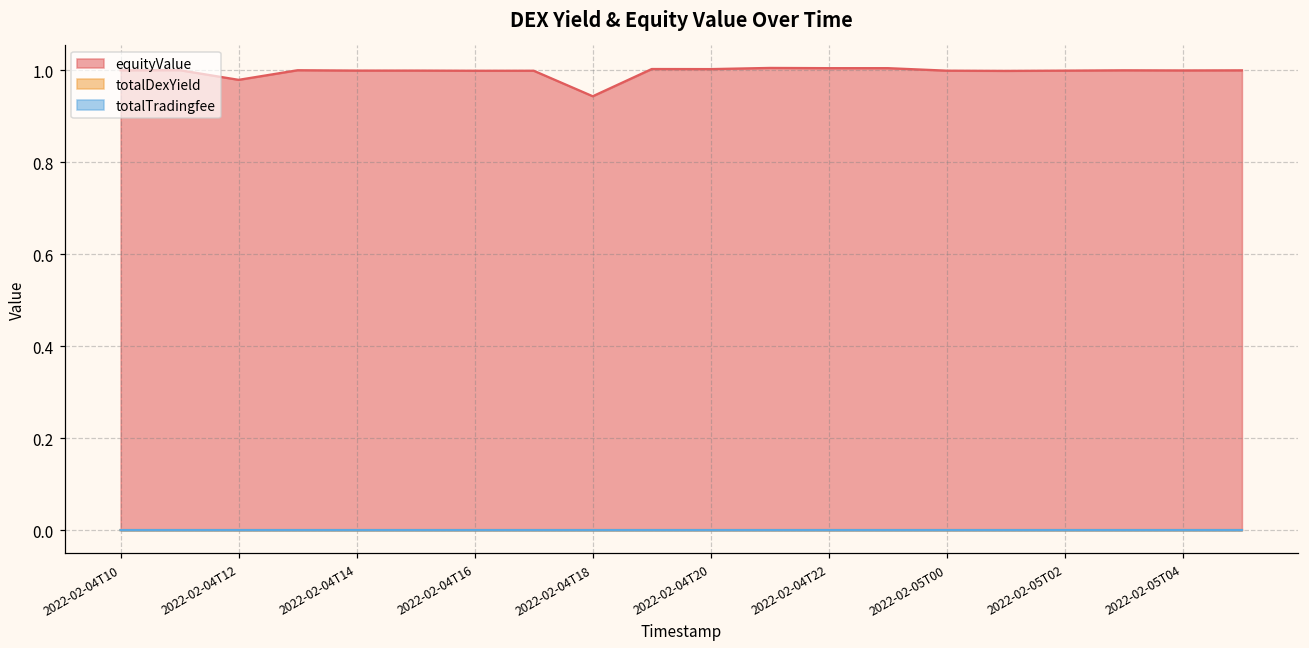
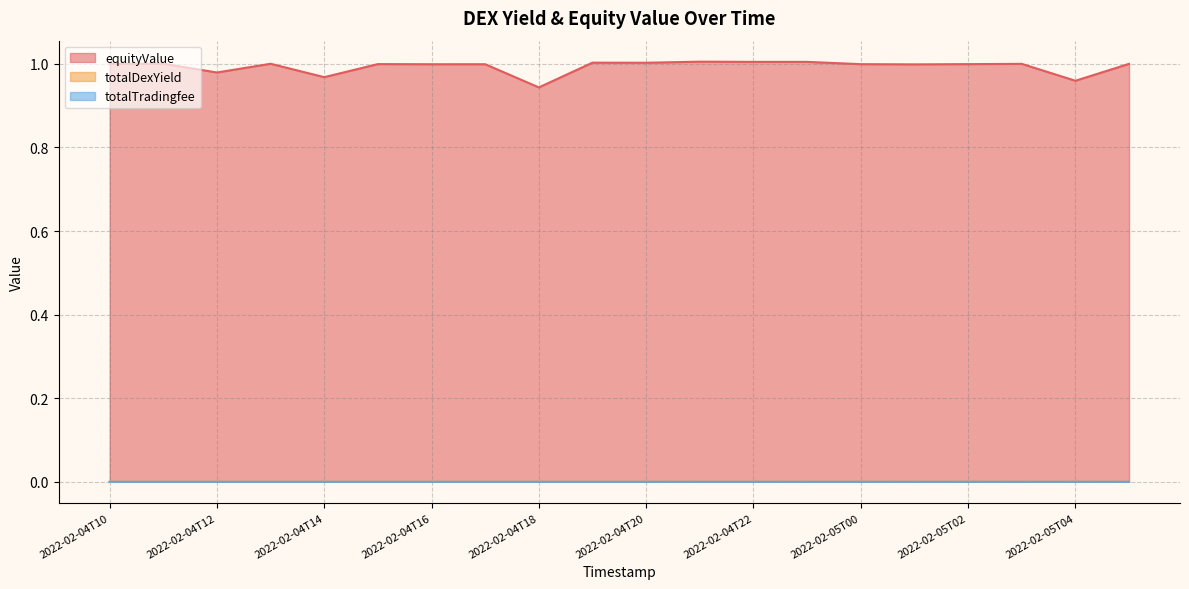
  {
    "equityValue": {
      "2022-02-04T12": 0.98,
-     "2022-02-04T14": 1.00,
+     "2022-02-04T14": 0.97,
      "2022-02-04T16": 1.00,
      "2022-02-04T18": 0.94,
      "2022-02-04T20": 1.00,
      "2022-02-04T22": 1.00,
      "2022-02-05T00": 1.00,
      "2022-02-05T02": 1.00,
-     "2022-02-05T04": 1.00
+     "2022-02-05T04": 0.96
    },
    "totalTradingfee": {
      "2022-02-04T10": 0.00,
      "2022-02-04T12": 0.00,
      "2022-02-04T14": 0.00,
      "2022-02-04T16": 0.00,
      "2022-02-04T18": 0.00,
      "2022-02-04T20": 0.00,
      "2022-02-04T22": 0.00,
      "2022-02-05T00": 0.00,
      "2022-02-05T02": 0.00,
      "2022-02-05T04": 0.00
    }
  }
